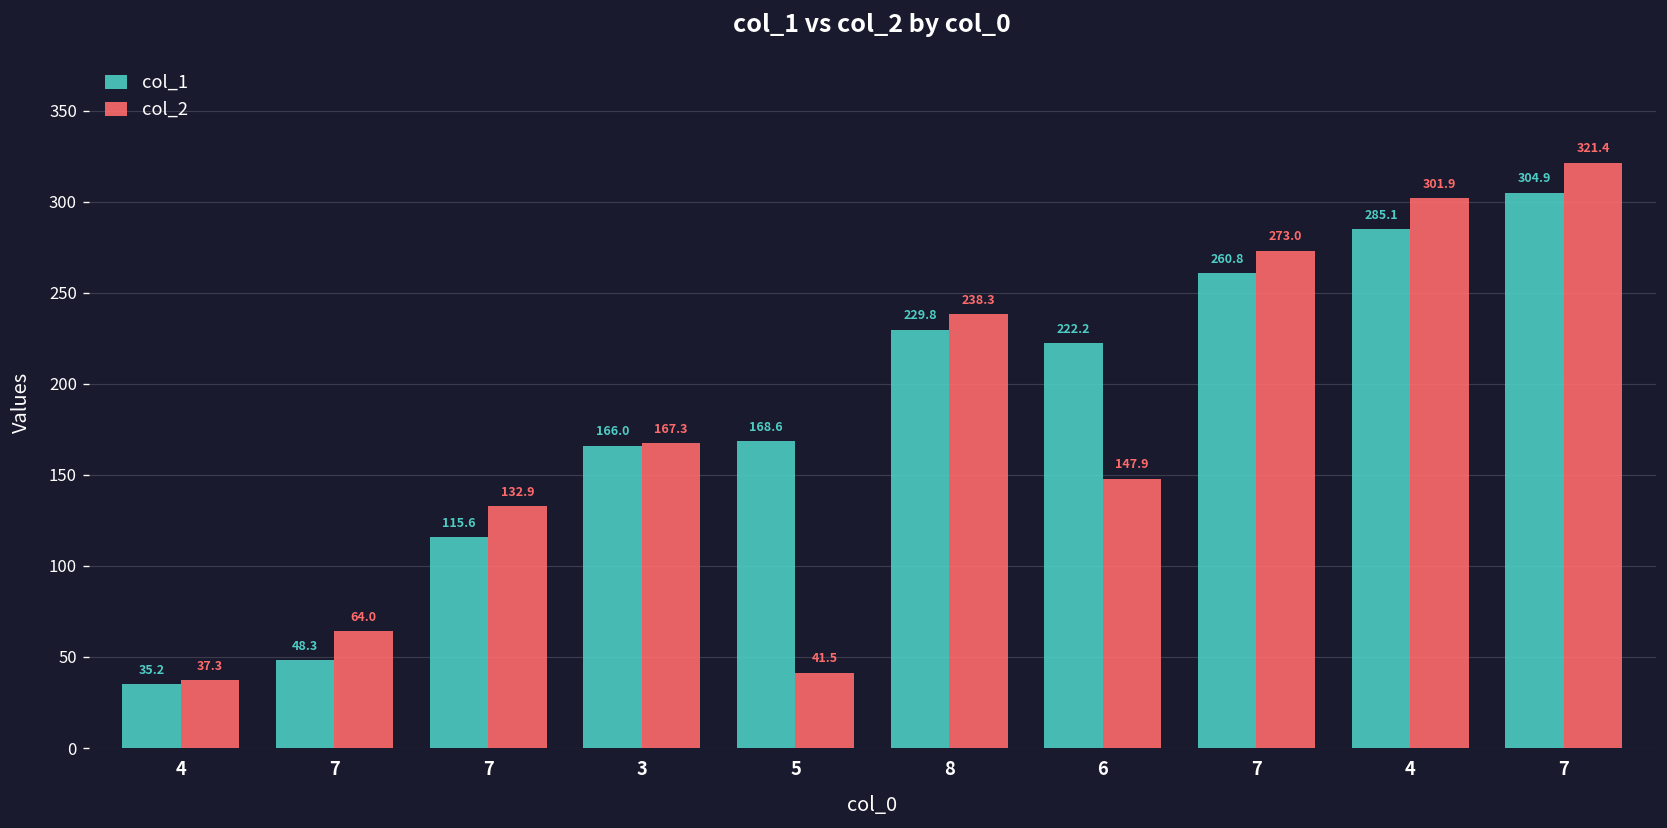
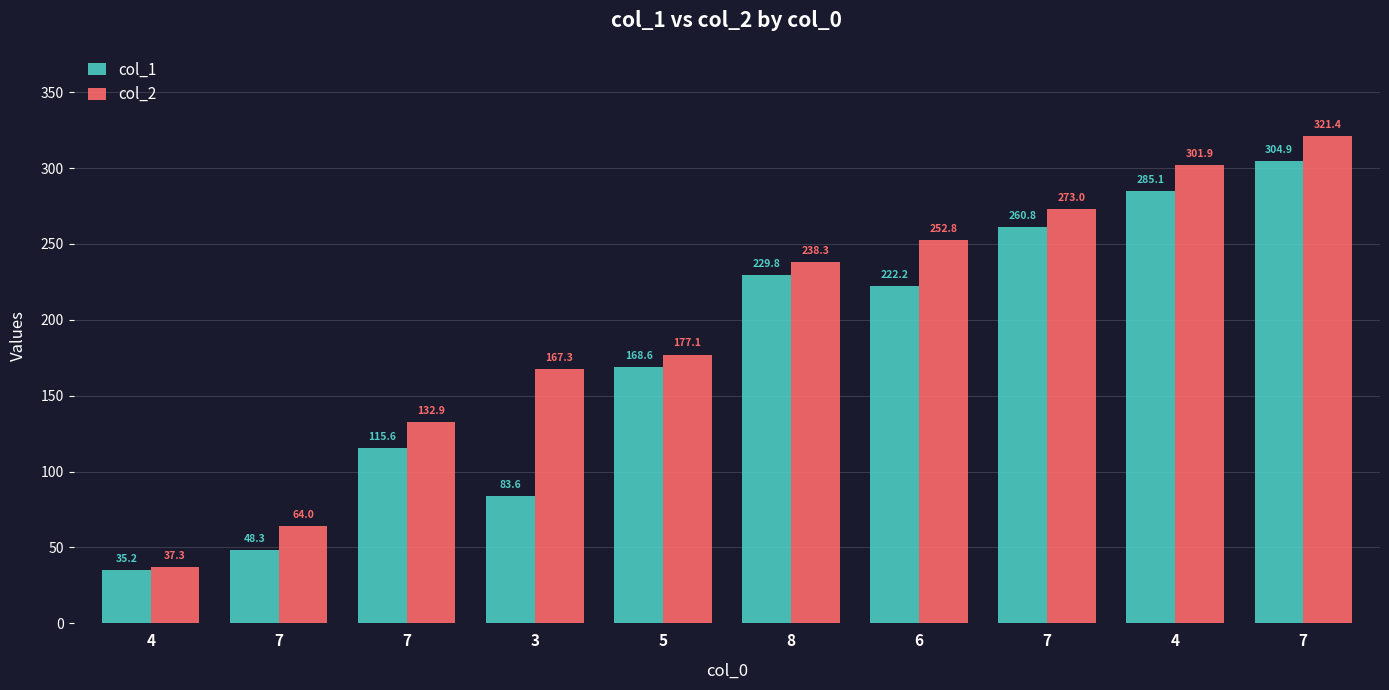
  {
    "col_1": {
-     "3": 166.0,
+     "3": 83.6,
      "5": 168.6,
      "8": 229.8,
      "6": 222.2
    },
    "col_2": {
      "3": 167.3,
-     "5": 41.5,
+     "5": 177.1,
      "8": 238.3,
-     "6": 147.9
+     "6": 252.8
    }
  }
